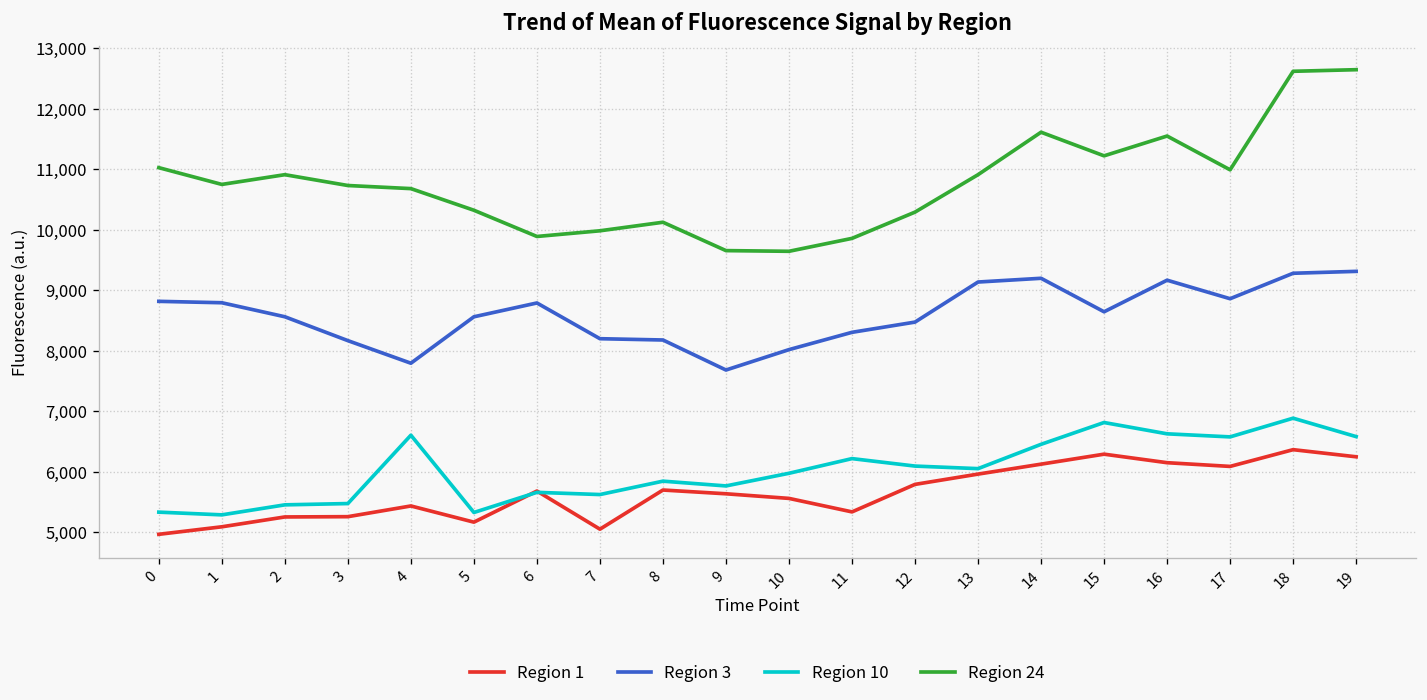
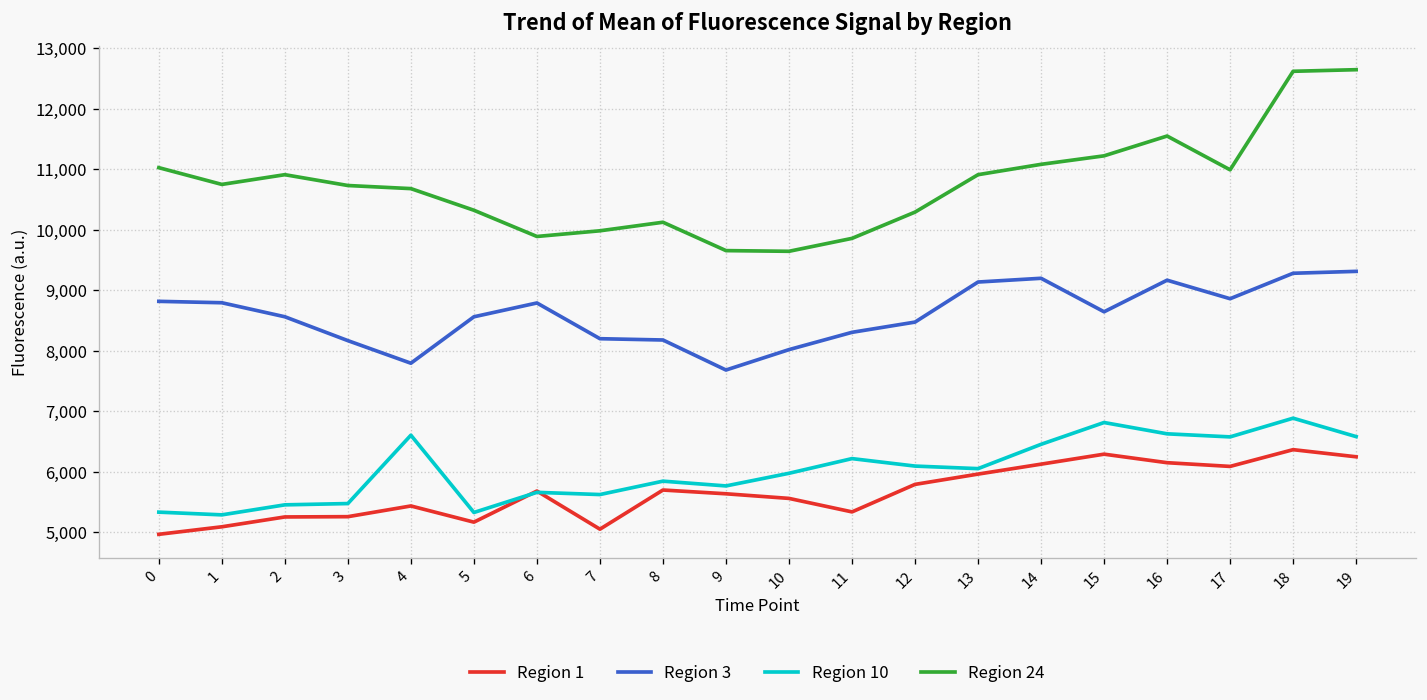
  {
    "Region 1": {
      "0": "5,000",
      "1": "5,100",
      "2": "5,300",
      "3": "5,300",
      "4": "5,400",
      "5": "5,200",
      "7": "5,100",
      "8": "5,700",
      "9": "5,600",
      "10": "5,600",
      "11": "5,300",
      "12": "5,800",
      "13": "6,000",
      "14": "6,100",
      "15": "6,300",
      "16": "6,200",
      "17": "6,100",
      "18": "6,400",
      "19": "6,300"
    },
    "Region 3": {
      "0": "8,800",
      "1": "8,800",
      "2": "8,600",
      "3": "8,200",
      "4": "7,800",
      "5": "8,600",
      "6": "8,800",
      "7": "8,200",
      "8": "8,200",
      "9": "7,700",
      "10": "8,000",
      "11": "8,300",
      "12": "8,500",
      "13": "9,100",
      "14": "9,200",
      "15": "8,600",
      "16": "9,200",
      "17": "8,900",
      "18": "9,300",
      "19": "9,300"
    },
    "Region 10": {
      "0": "5,300",
      "1": "5,300",
      "2": "5,500",
      "3": "5,500",
      "4": "6,600",
      "5": "5,300",
      "7": "5,600",
      "8": "5,800",
      "9": "5,800",
      "10": "6,000",
      "11": "6,200",
      "12": "6,100",
      "13": "6,100",
      "14": "6,500",
      "15": "6,800",
      "16": "6,600",
      "17": "6,600",
      "18": "6,900",
      "19": "6,600"
    },
    "Region 24": {
      "0": "11,000",
      "1": "10,800",
      "2": "10,900",
      "3": "10,700",
      "4": "10,700",
      "5": "10,300",
      "6": "9,900",
      "7": "10,000",
      "8": "10,100",
      "9": "9,700",
      "10": "9,600",
      "11": "9,900",
      "12": "10,300",
      "13": "10,900",
-     "14": "11,600",
+     "14": "11,100",
      "15": "11,200",
      "16": "11,600",
      "17": "11,000",
      "18": "12,600",
      "19": "12,600"
    }
  }
